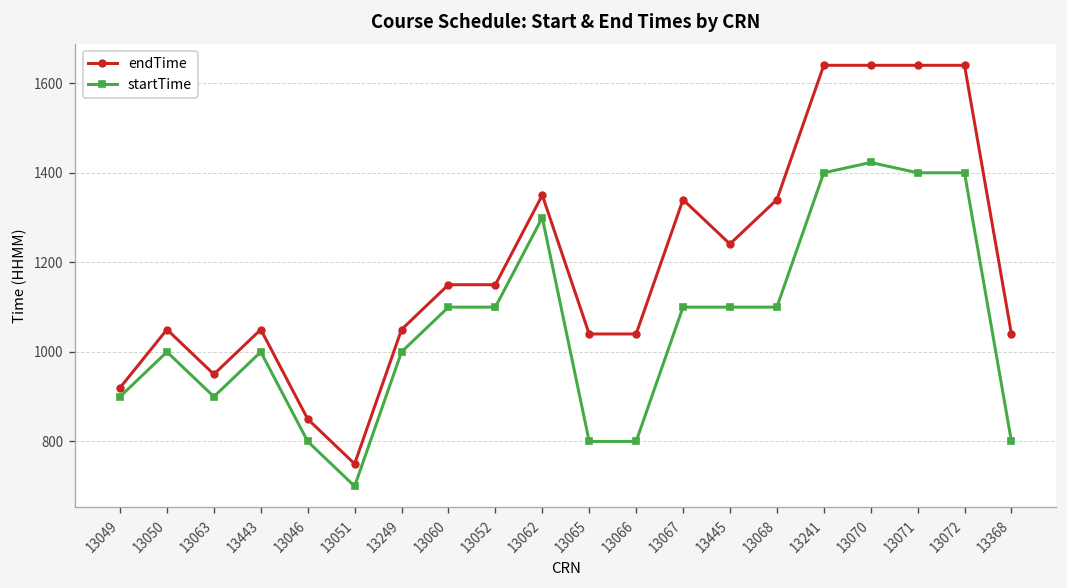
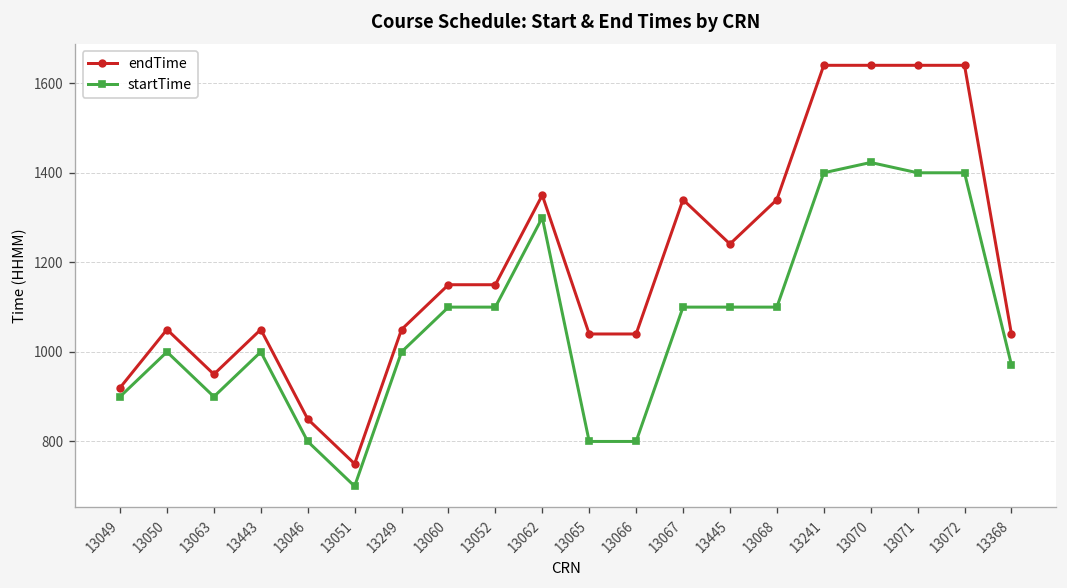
  {
    "endTime": {
      "13049": 920,
      "13050": 1050,
      "13063": 950,
      "13443": 1050,
      "13046": 850,
      "13051": 750,
      "13249": 1050,
      "13060": 1150,
      "13052": 1150,
      "13062": 1350,
      "13065": 1040,
      "13066": 1040,
      "13067": 1340,
      "13445": 1240,
      "13068": 1340,
      "13241": 1640,
      "13070": 1640,
      "13071": 1640,
      "13072": 1640,
      "13368": 1040
    },
    "startTime": {
      "13049": 900,
      "13050": 1000,
      "13063": 900,
      "13443": 1000,
      "13046": 800,
      "13051": 700,
      "13249": 1000,
      "13060": 1100,
      "13052": 1100,
      "13062": 1300,
      "13065": 800,
      "13066": 800,
      "13067": 1100,
      "13445": 1100,
      "13068": 1100,
      "13241": 1400,
      "13070": 1420,
      "13071": 1400,
      "13072": 1400,
-     "13368": 800
+     "13368": 970
    }
  }
